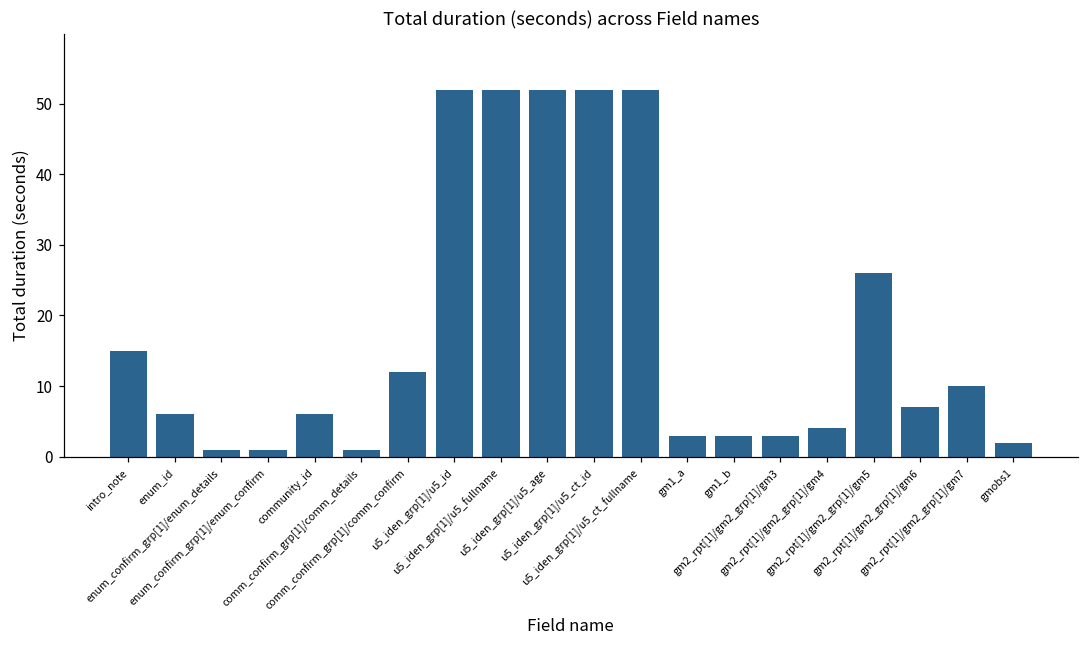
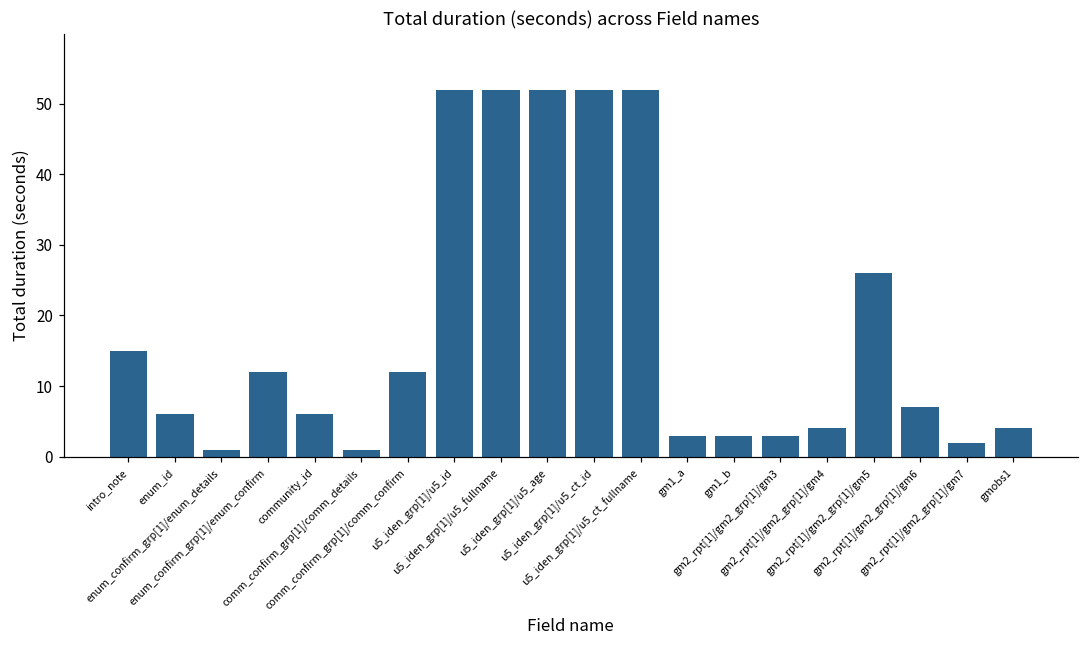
  {
    "intro_note": 15,
    "enum_id": 6,
    "enum_confirm_grp[1]/enum_details": 1,
-   "enum_confirm_grp[1]/enum_confirm": 1,
+   "enum_confirm_grp[1]/enum_confirm": 12,
    "community_id": 6,
    "comm_confirm_grp[1]/comm_details": 1,
    "comm_confirm_grp[1]/comm_confirm": 12,
    "u5_iden_grp[1]/u5_id": 52,
    "u5_iden_grp[1]/u5_fullname": 52,
    "u5_iden_grp[1]/u5_age": 52,
    "u5_iden_grp[1]/u5_ct_id": 52,
    "u5_iden_grp[1]/u5_ct_fullname": 52,
    "gm1_a": 3,
    "gm1_b": 3,
    "gm2_rpt[1]/gm2_grp[1]/gm3": 3,
    "gm2_rpt[1]/gm2_grp[1]/gm4": 4,
    "gm2_rpt[1]/gm2_grp[1]/gm5": 26,
    "gm2_rpt[1]/gm2_grp[1]/gm6": 7,
-   "gm2_rpt[1]/gm2_grp[1]/gm7": 10,
-   "gmobs1": 2
+   "gm2_rpt[1]/gm2_grp[1]/gm7": 2,
+   "gmobs1": 4
  }
